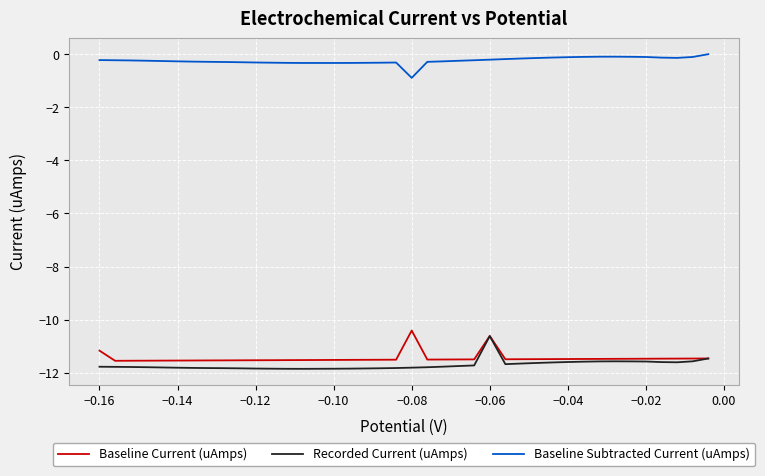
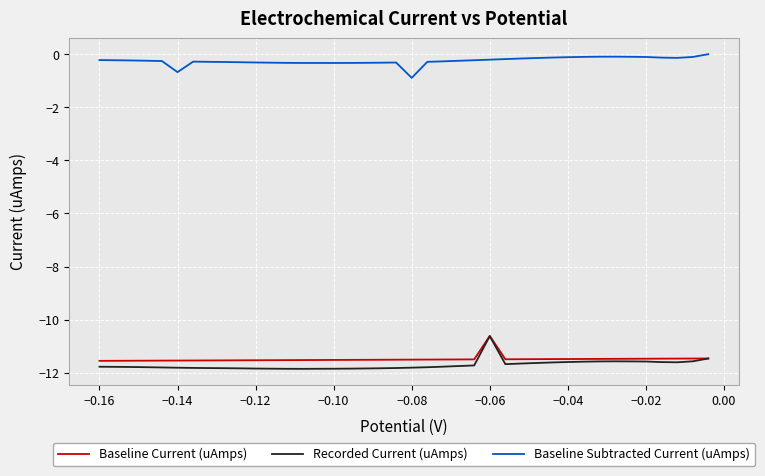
  {
    "Baseline Current (uAmps)": {
-     "−0.16": -11.2,
+     "−0.16": -11.6,
      "−0.14": -11.5,
      "−0.12": -11.5,
      "−0.10": -11.5,
-     "−0.08": -10.4,
+     "−0.08": -11.5,
      "−0.04": -11.5,
      "−0.02": -11.5
    },
    "Recorded Current (uAmps)": {
      "−0.16": -11.8,
      "−0.14": -11.8,
      "−0.12": -11.8,
      "−0.10": -11.8,
      "−0.08": -11.8,
      "−0.04": -11.6,
      "−0.02": -11.6
    },
    "Baseline Subtracted Current (uAmps)": {
      "−0.16": -0.2,
-     "−0.14": -0.3,
+     "−0.14": -0.7,
      "−0.12": -0.3,
      "−0.10": -0.3,
      "−0.08": -0.9,
      "−0.06": -0.2,
      "−0.04": -0.1,
      "−0.02": -0.1
    }
  }
